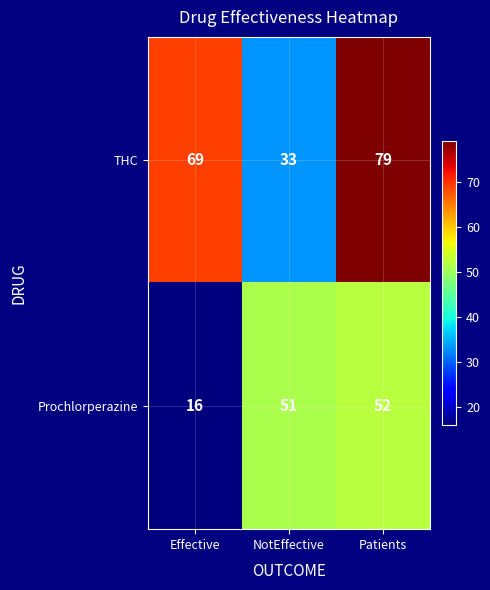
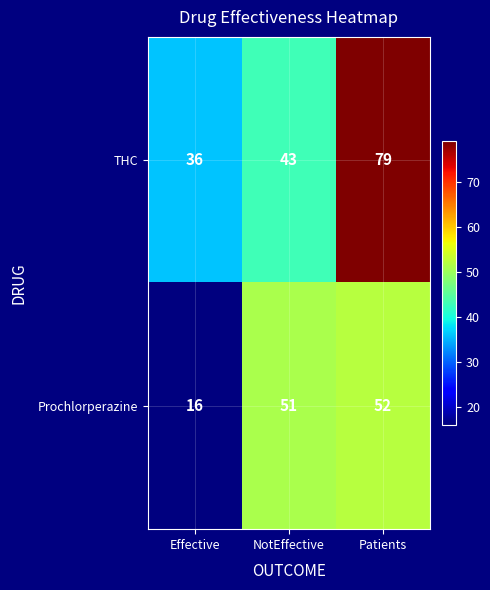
  {
    "THC": {
-     "Effective": 69,
-     "NotEffective": 33,
+     "Effective": 36,
+     "NotEffective": 43,
      "Patients": 79
    },
    "Prochlorperazine": {
      "Effective": 16,
      "NotEffective": 51,
      "Patients": 52
    }
  }
